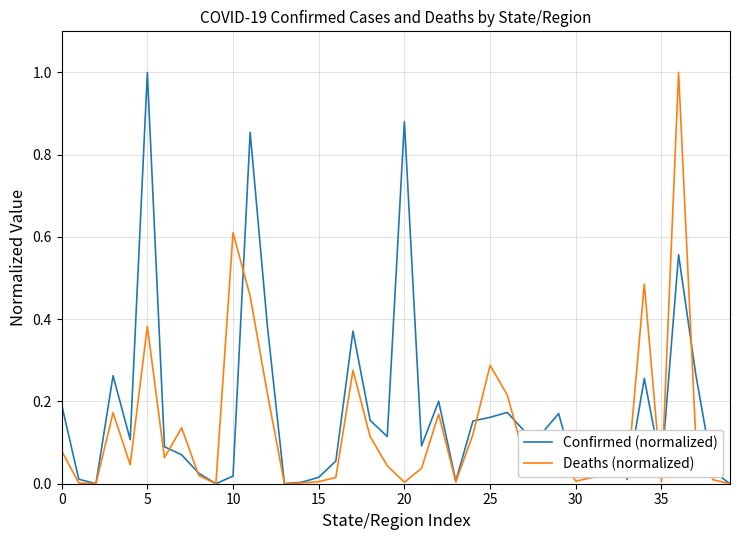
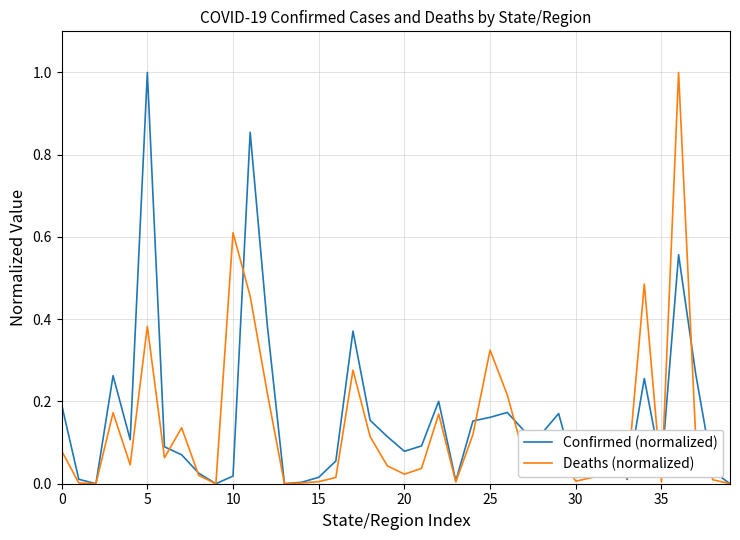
  {
    "Confirmed (normalized)": {
      "0": 0.19,
      "5": 1.00,
      "10": 0.02,
      "15": 0.02,
-     "20": 0.88,
+     "20": 0.08,
      "25": 0.16
    },
    "Deaths (normalized)": {
      "0": 0.08,
      "5": 0.38,
      "10": 0.61,
      "15": 0.00,
-     "20": 0.00,
-     "25": 0.29,
+     "20": 0.02,
+     "25": 0.32,
      "30": 0.01,
      "35": 0.00
    }
  }
